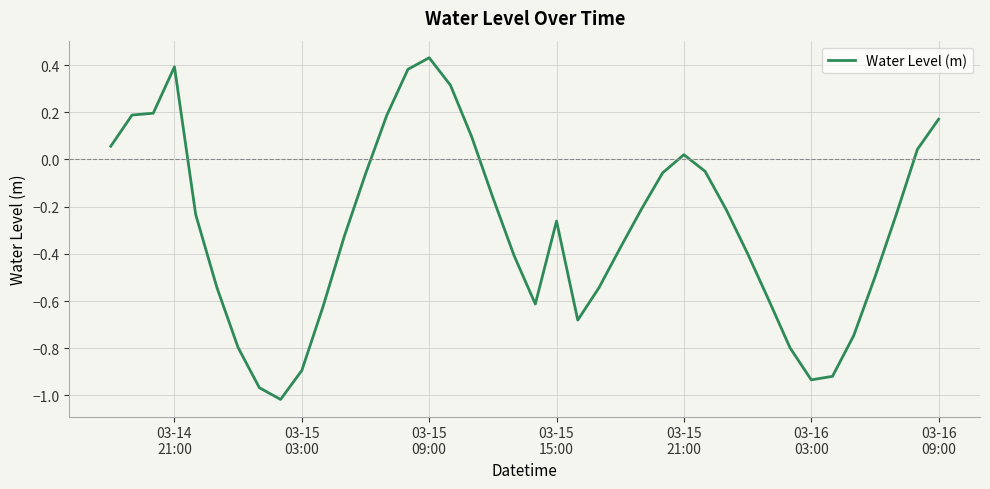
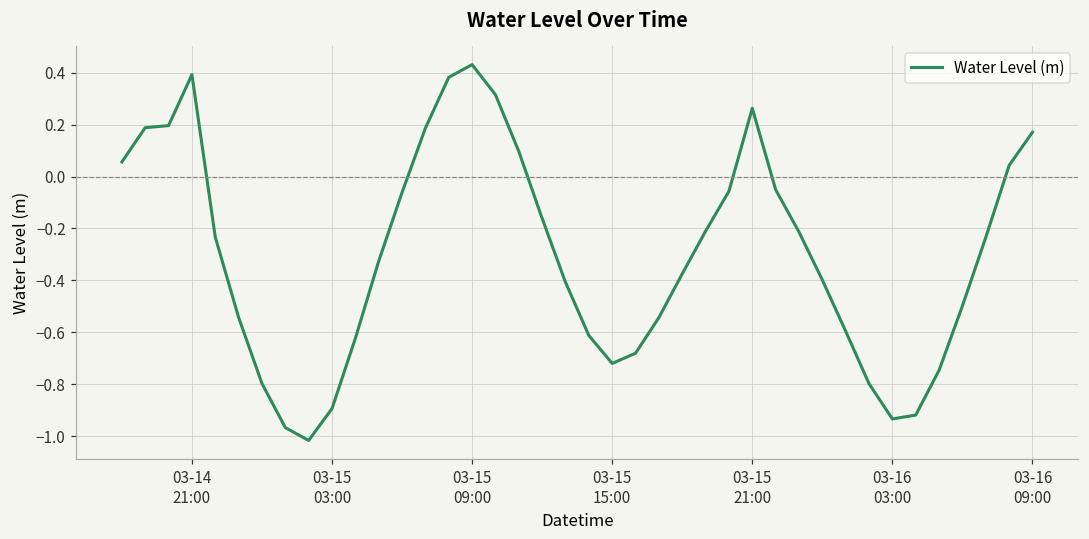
  {
    "03-14 21:00": 0.39,
    "03-15 03:00": -0.89,
    "03-15 09:00": 0.43,
-   "03-15 15:00": -0.26,
-   "03-15 21:00": 0.02,
+   "03-15 15:00": -0.72,
+   "03-15 21:00": 0.26,
    "03-16 03:00": -0.93,
    "03-16 09:00": 0.17
  }
